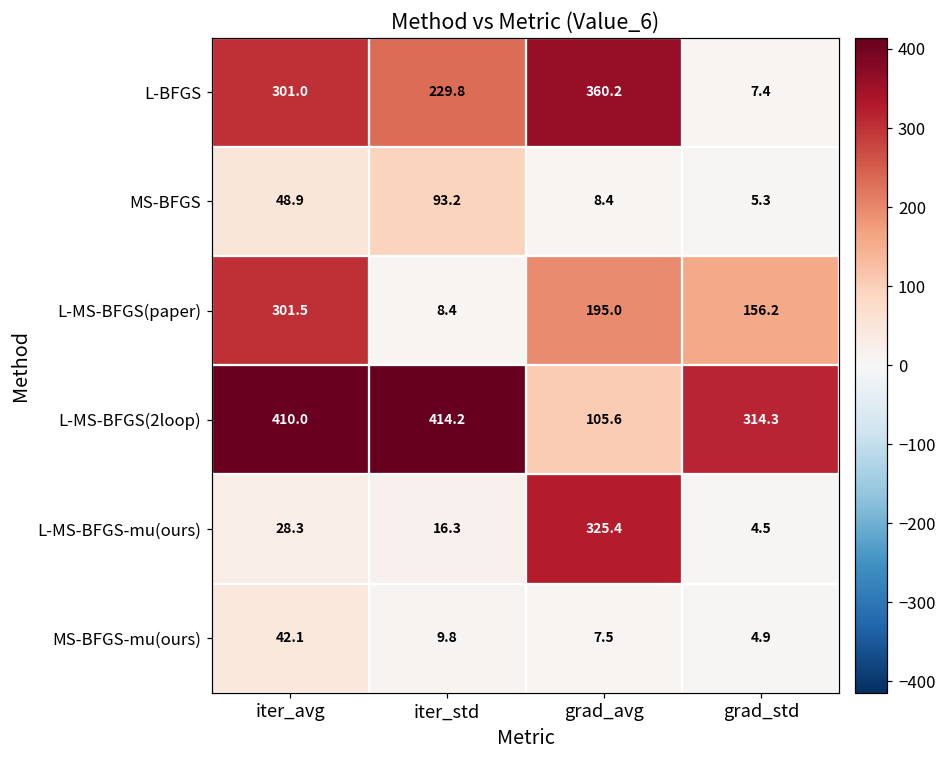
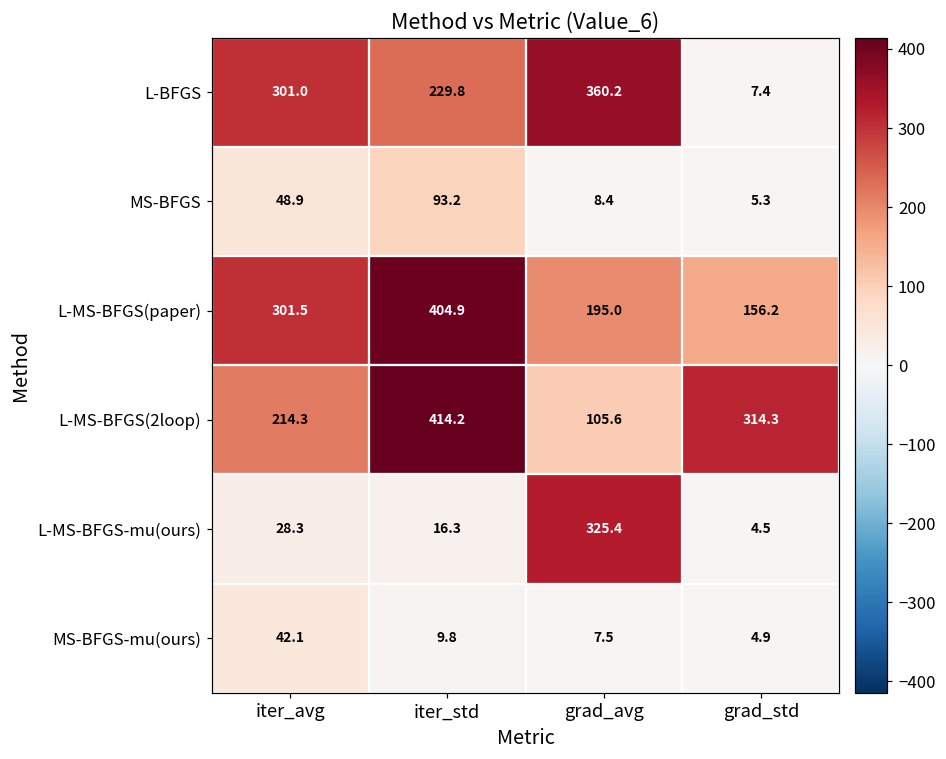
  {
    "L-BFGS": {
      "iter_avg": 301.0,
      "iter_std": 229.8,
      "grad_avg": 360.2,
      "grad_std": 7.4
    },
    "MS-BFGS": {
      "iter_avg": 48.9,
      "iter_std": 93.2,
      "grad_avg": 8.4,
      "grad_std": 5.3
    },
    "L-MS-BFGS(paper)": {
      "iter_avg": 301.5,
-     "iter_std": 8.4,
+     "iter_std": 404.9,
      "grad_avg": 195.0,
      "grad_std": 156.2
    },
    "L-MS-BFGS(2loop)": {
-     "iter_avg": 410.0,
+     "iter_avg": 214.3,
      "iter_std": 414.2,
      "grad_avg": 105.6,
      "grad_std": 314.3
    },
    "L-MS-BFGS-mu(ours)": {
      "iter_avg": 28.3,
      "iter_std": 16.3,
      "grad_avg": 325.4,
      "grad_std": 4.5
    },
    "MS-BFGS-mu(ours)": {
      "iter_avg": 42.1,
      "iter_std": 9.8,
      "grad_avg": 7.5,
      "grad_std": 4.9
    }
  }
